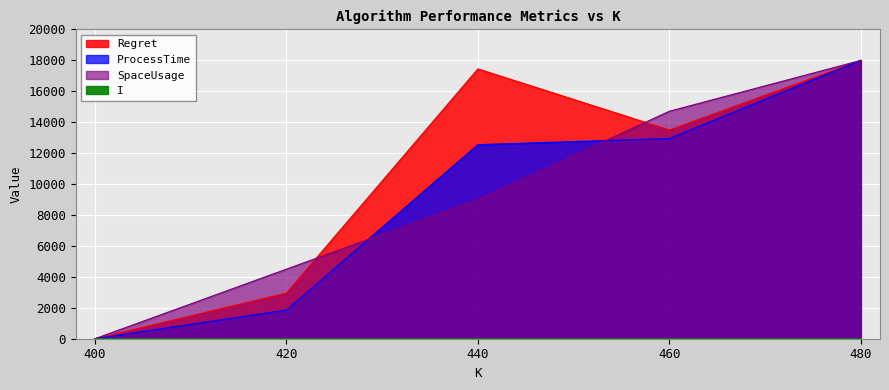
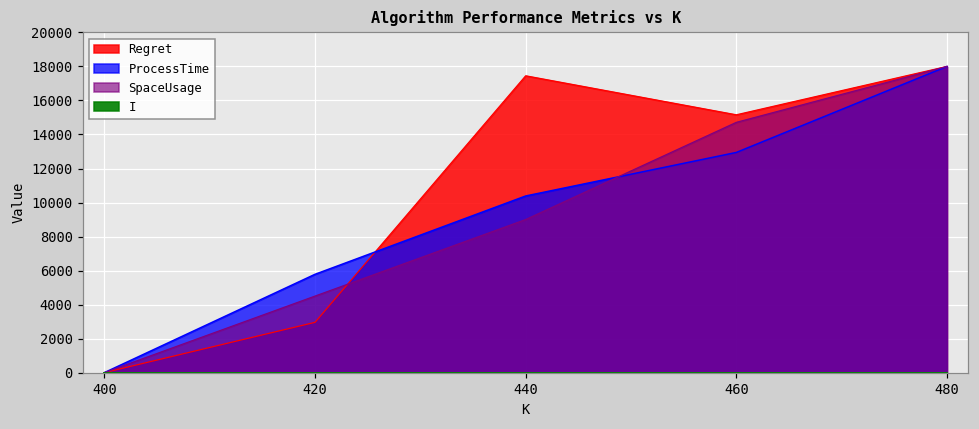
  {
    "Regret": {
      "420": 3000,
      "440": 17500,
-     "460": 13500
+     "460": 15200
    },
    "ProcessTime": {
-     "420": 1800,
-     "440": 12500,
+     "420": 5800,
+     "440": 10400,
      "460": 12900
    },
    "SpaceUsage": {
      "420": 4500,
      "440": 9000,
      "460": 14700
    },
    "I": {
      "420": 0,
      "440": 0,
      "460": 0,
      "480": 0
    }
  }
